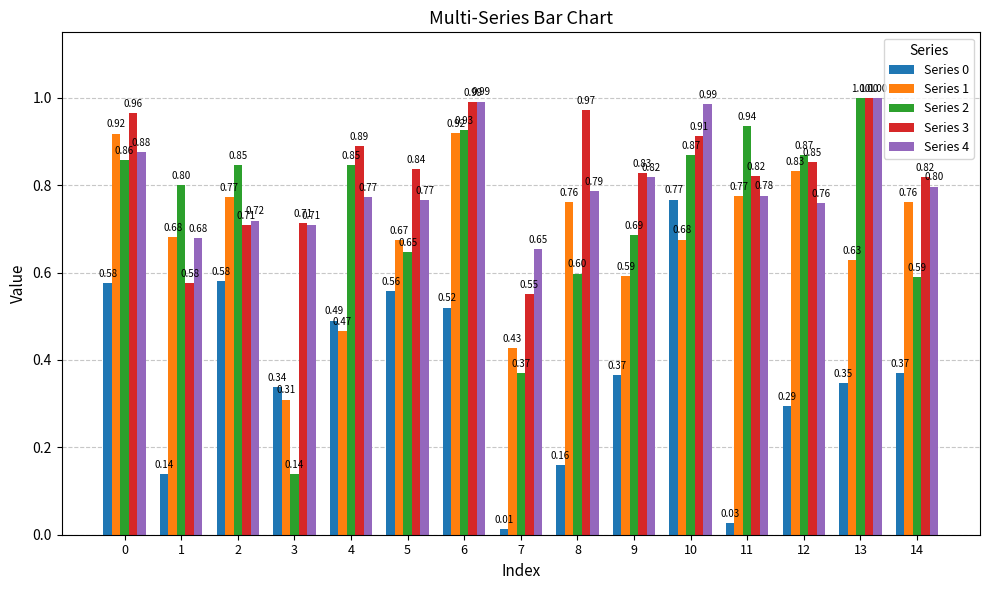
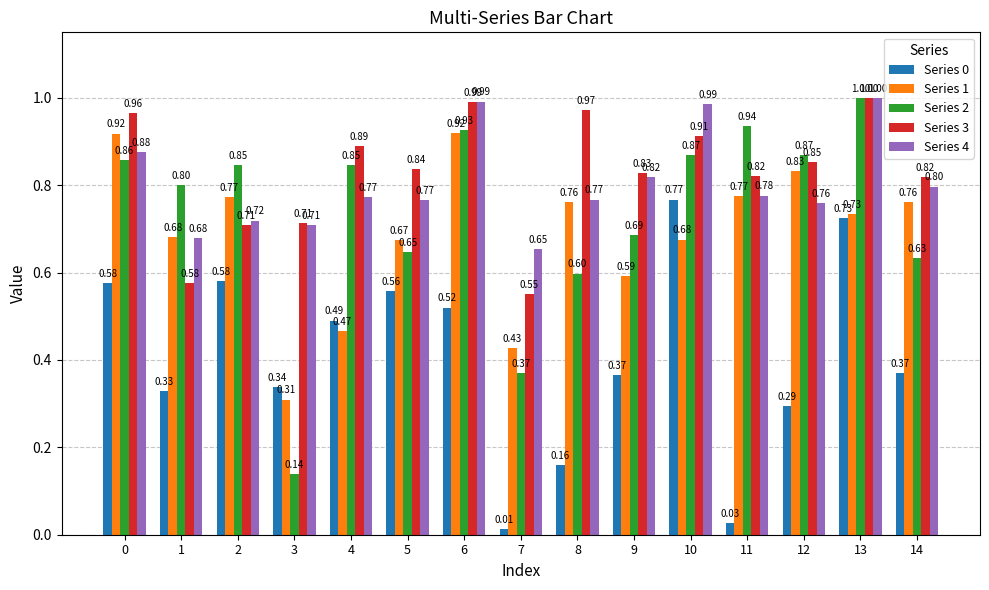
  {
    "Series 0": {
      "0": 0.58,
-     "1": 0.14,
+     "1": 0.33,
      "2": 0.58,
      "3": 0.34,
      "4": 0.49,
      "5": 0.56,
      "6": 0.52,
      "7": 0.01,
      "8": 0.16,
      "9": 0.37,
      "10": 0.77,
      "11": 0.03,
      "12": 0.29,
-     "13": 0.35,
+     "13": 0.73,
      "14": 0.37
    },
    "Series 1": {
      "0": 0.92,
      "1": 0.68,
      "2": 0.77,
      "3": 0.31,
      "4": 0.47,
      "5": 0.67,
      "7": 0.43,
      "8": 0.76,
      "9": 0.59,
      "10": 0.68,
      "11": 0.77,
      "12": 0.83,
-     "13": 0.63,
+     "13": 0.73,
      "14": 0.76
    },
    "Series 2": {
      "0": 0.86,
      "1": 0.80,
      "2": 0.85,
      "3": 0.14,
      "4": 0.85,
      "5": 0.65,
      "7": 0.37,
      "8": 0.60,
      "9": 0.69,
      "10": 0.87,
      "11": 0.94,
-     "14": 0.59
+     "14": 0.63
    },
    "Series 3": {
      "0": 0.96,
      "1": 0.58,
      "4": 0.89,
      "5": 0.84,
      "7": 0.55,
      "8": 0.97,
      "10": 0.91,
      "11": 0.82,
      "14": 0.82
    },
    "Series 4": {
      "0": 0.88,
      "1": 0.68,
      "4": 0.77,
      "5": 0.77,
      "7": 0.65,
-     "8": 0.79,
+     "8": 0.77,
      "10": 0.99,
      "11": 0.78,
      "12": 0.76,
      "14": 0.80
    }
  }
